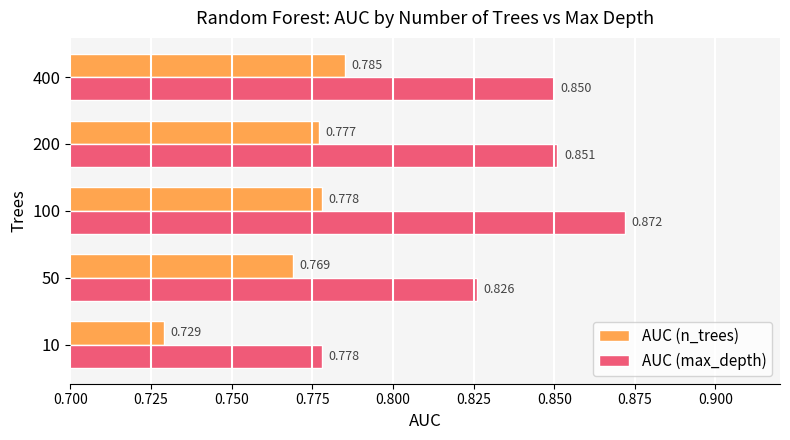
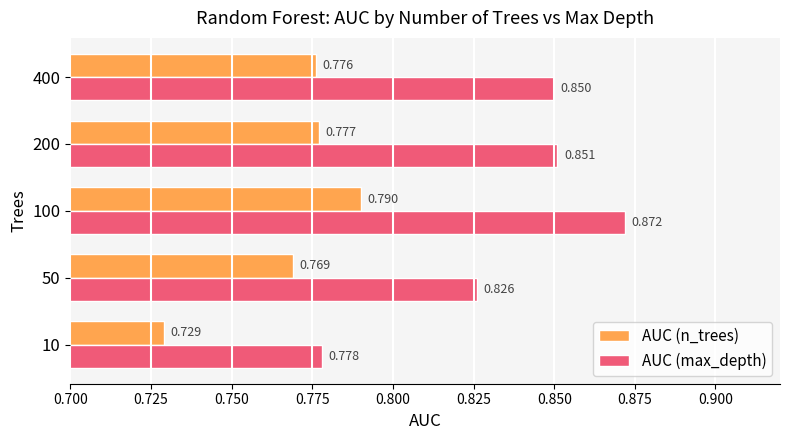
  {
    "AUC (n_trees)": {
-     "400": 0.785,
+     "400": 0.776,
      "200": 0.777,
-     "100": 0.778,
+     "100": 0.790,
      "50": 0.769,
      "10": 0.729
    },
    "AUC (max_depth)": {
      "400": 0.850,
      "200": 0.851,
      "100": 0.872,
      "50": 0.826,
      "10": 0.778
    }
  }
